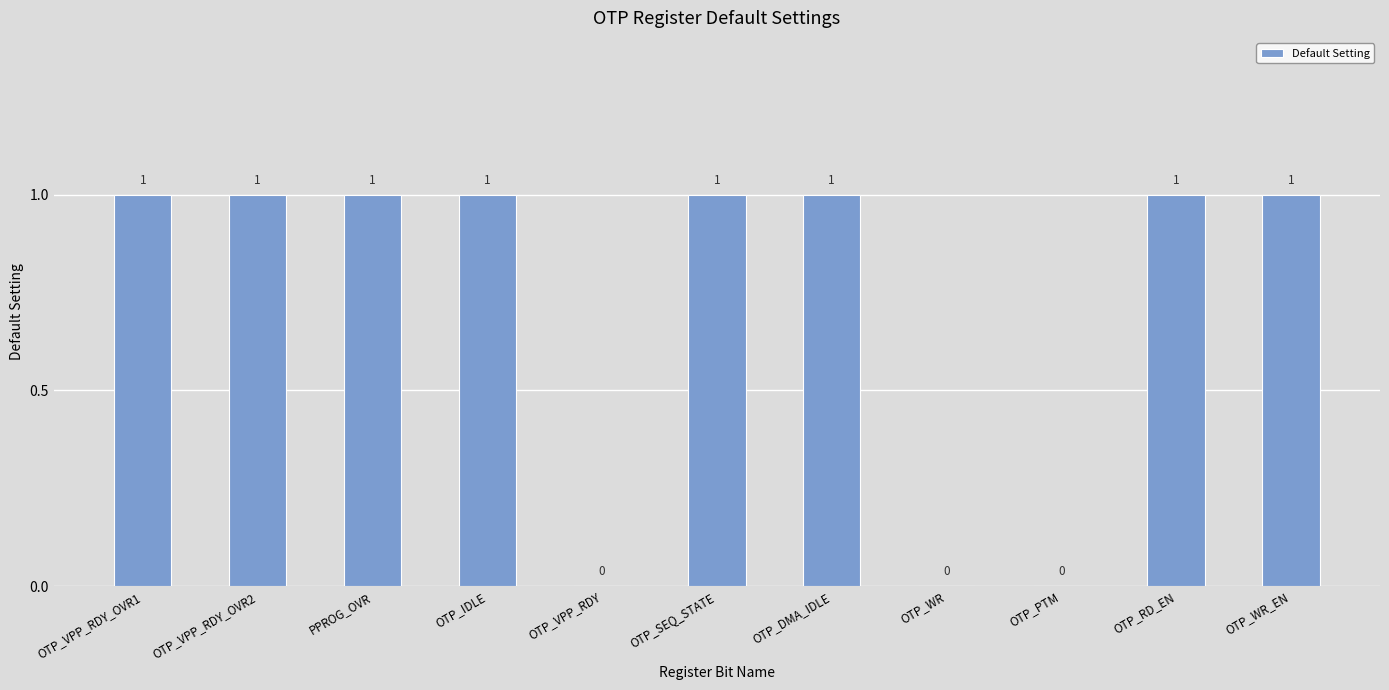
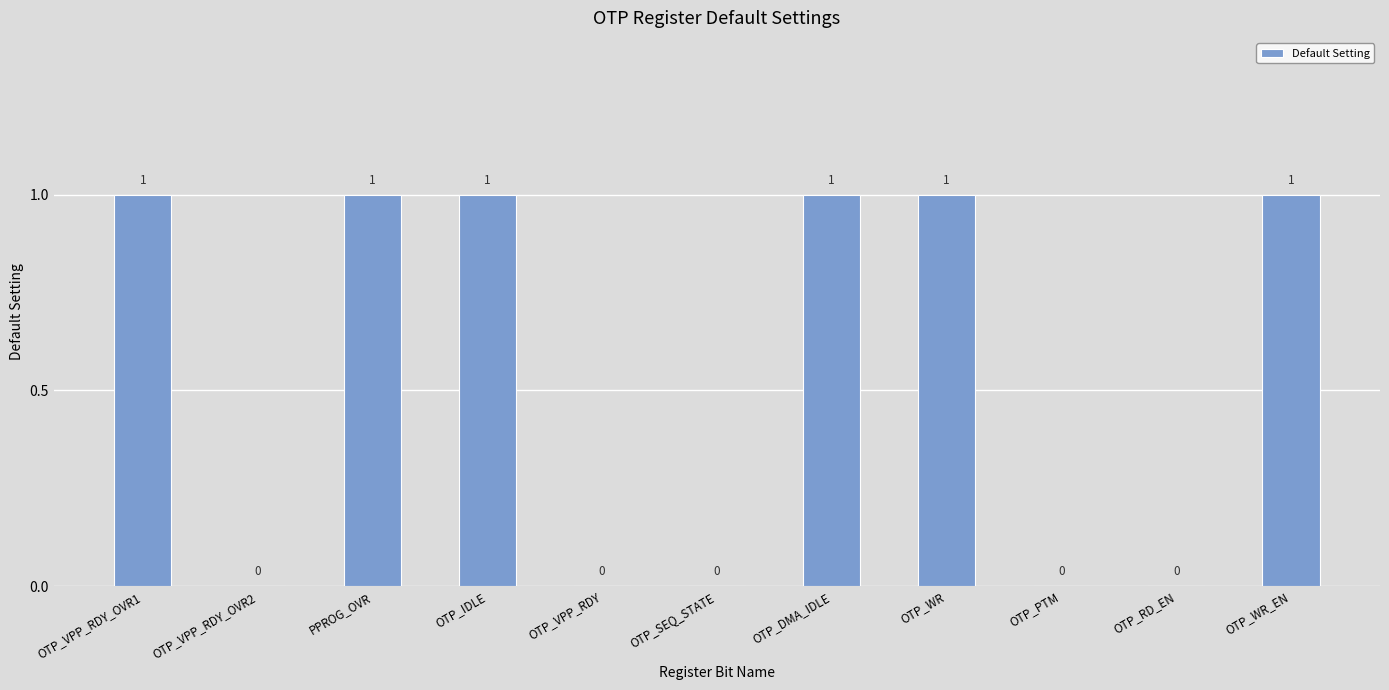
  {
    "OTP_VPP_RDY_OVR1": 1,
-   "OTP_VPP_RDY_OVR2": 1,
+   "OTP_VPP_RDY_OVR2": 0,
    "PPROG_OVR": 1,
    "OTP_IDLE": 1,
    "OTP_VPP_RDY": 0,
-   "OTP_SEQ_STATE": 1,
+   "OTP_SEQ_STATE": 0,
    "OTP_DMA_IDLE": 1,
-   "OTP_WR": 0,
+   "OTP_WR": 1,
    "OTP_PTM": 0,
-   "OTP_RD_EN": 1,
+   "OTP_RD_EN": 0,
    "OTP_WR_EN": 1
  }
